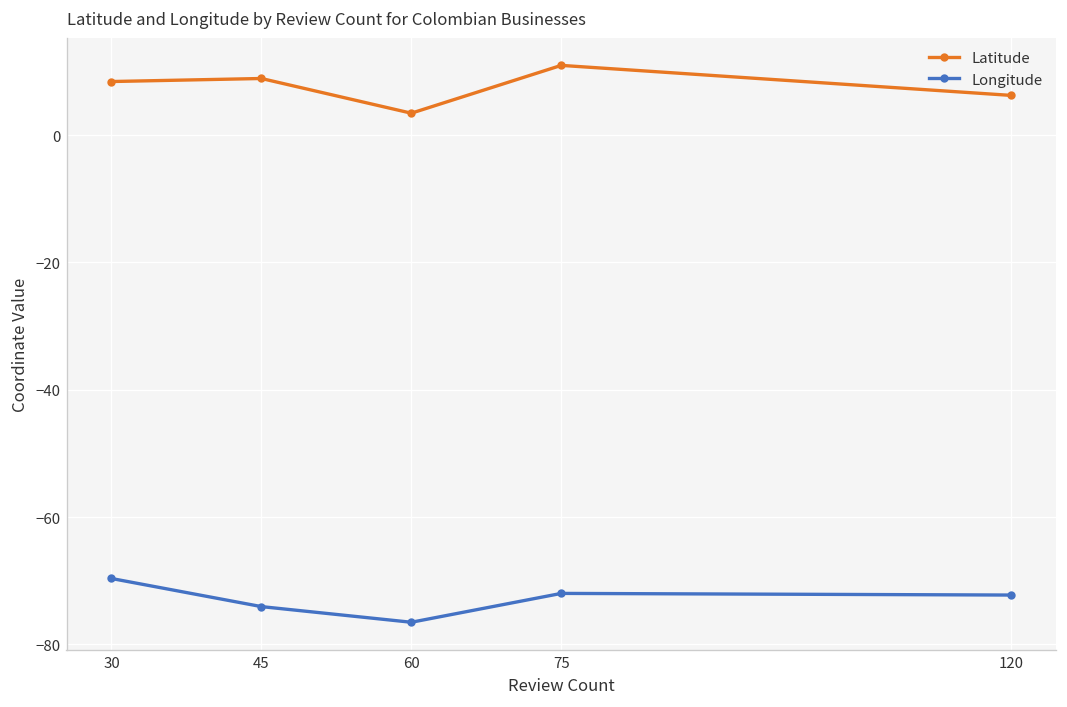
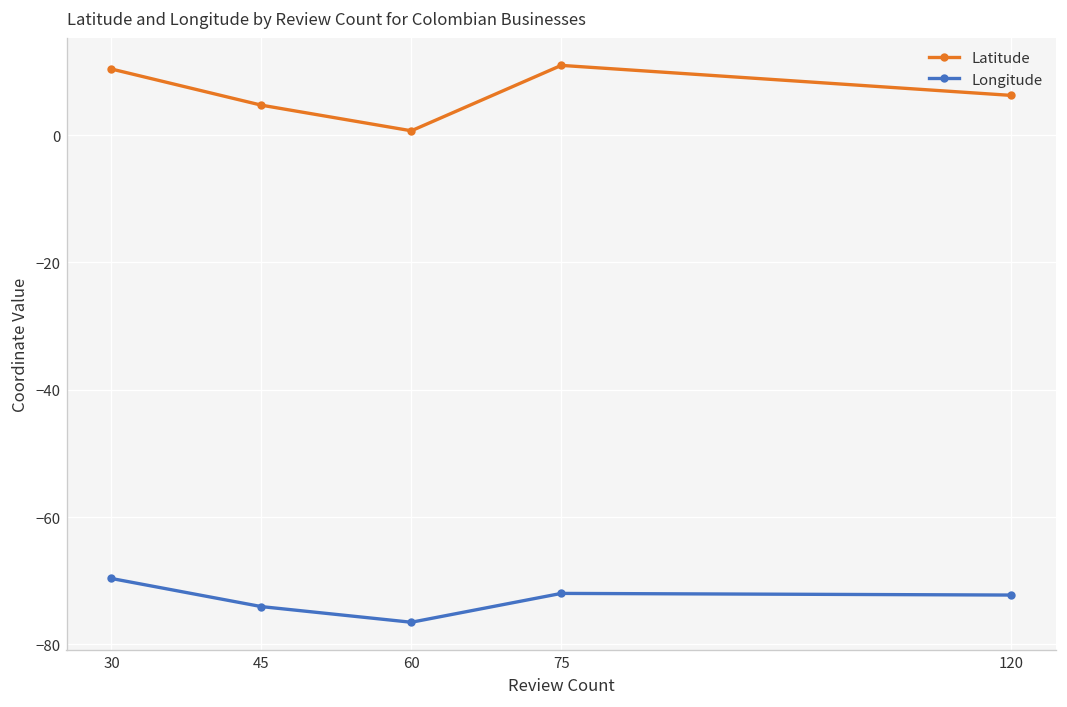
  {
    "Latitude": {
-     "30": 8,
-     "45": 9,
-     "60": 3,
+     "30": 10,
+     "45": 5,
+     "60": 1,
      "75": 11,
      "120": 6
    },
    "Longitude": {
      "30": -70,
      "45": -74,
      "60": -77,
      "75": -72,
      "120": -72
    }
  }
